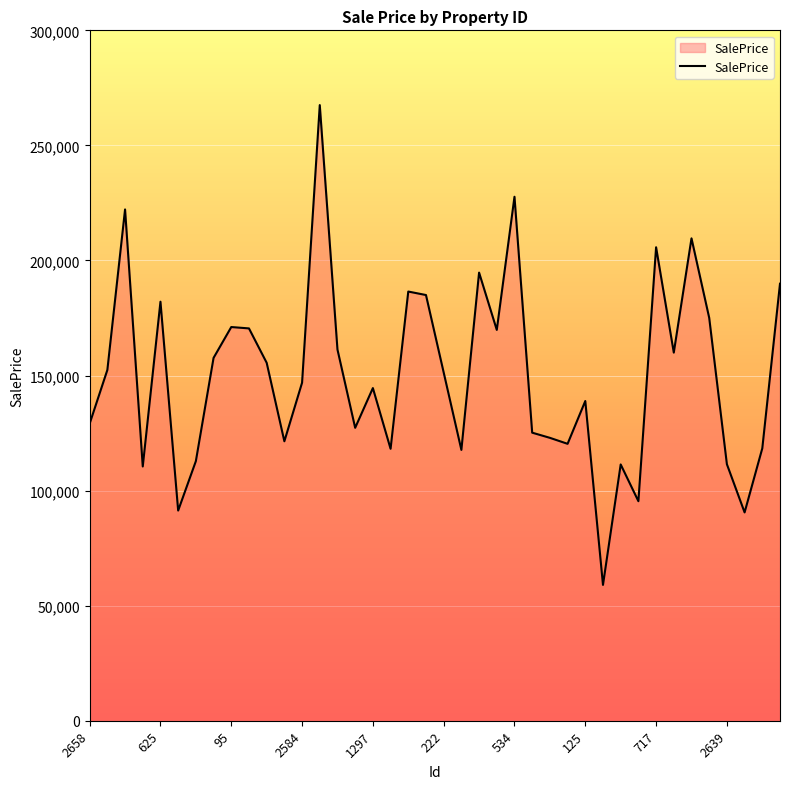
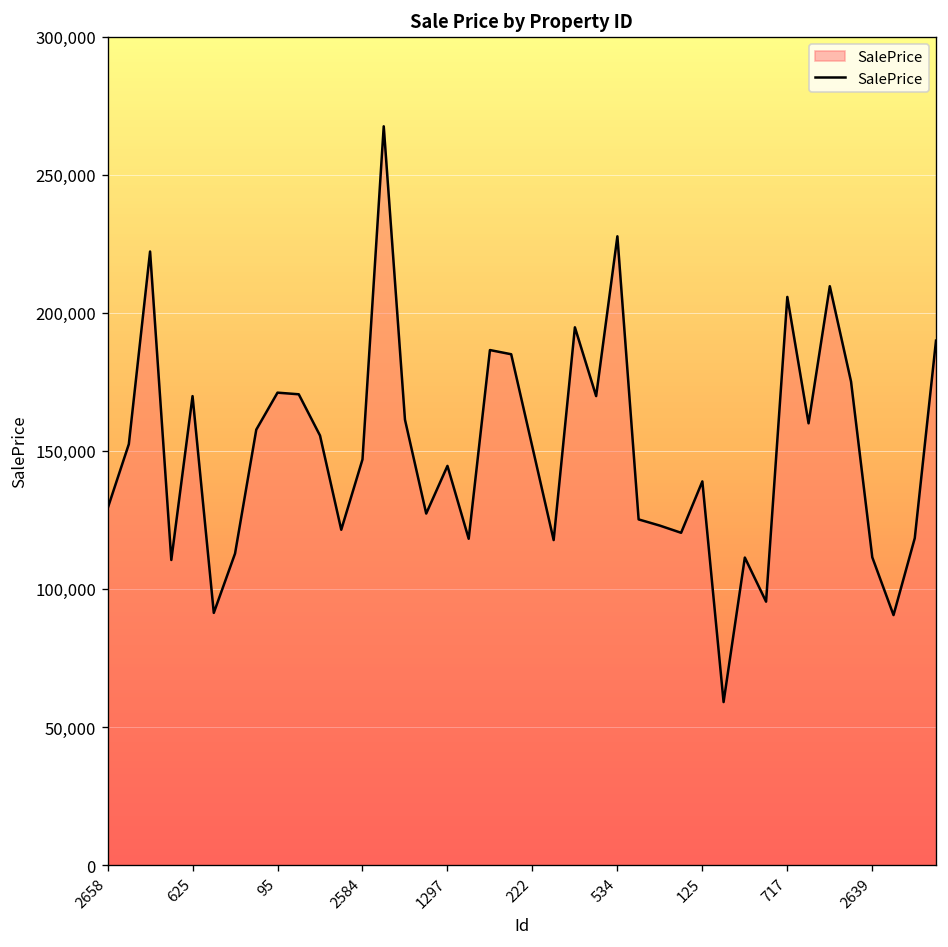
  {
    "2658": "129,000",
-   "625": "182,000",
+   "625": "170,000",
    "95": "171,000",
    "2584": "147,000",
    "1297": "145,000",
    "222": "151,000",
    "534": "228,000",
    "125": "139,000",
    "717": "206,000",
    "2639": "111,000"
  }
